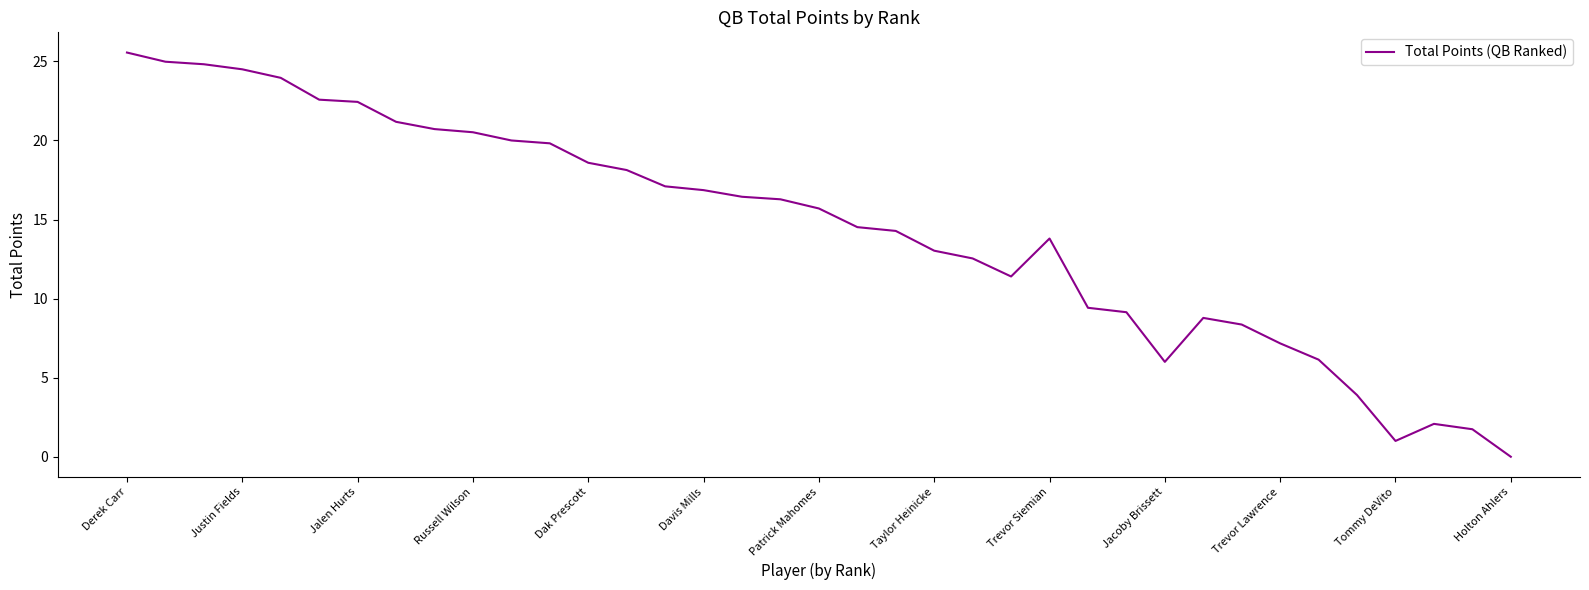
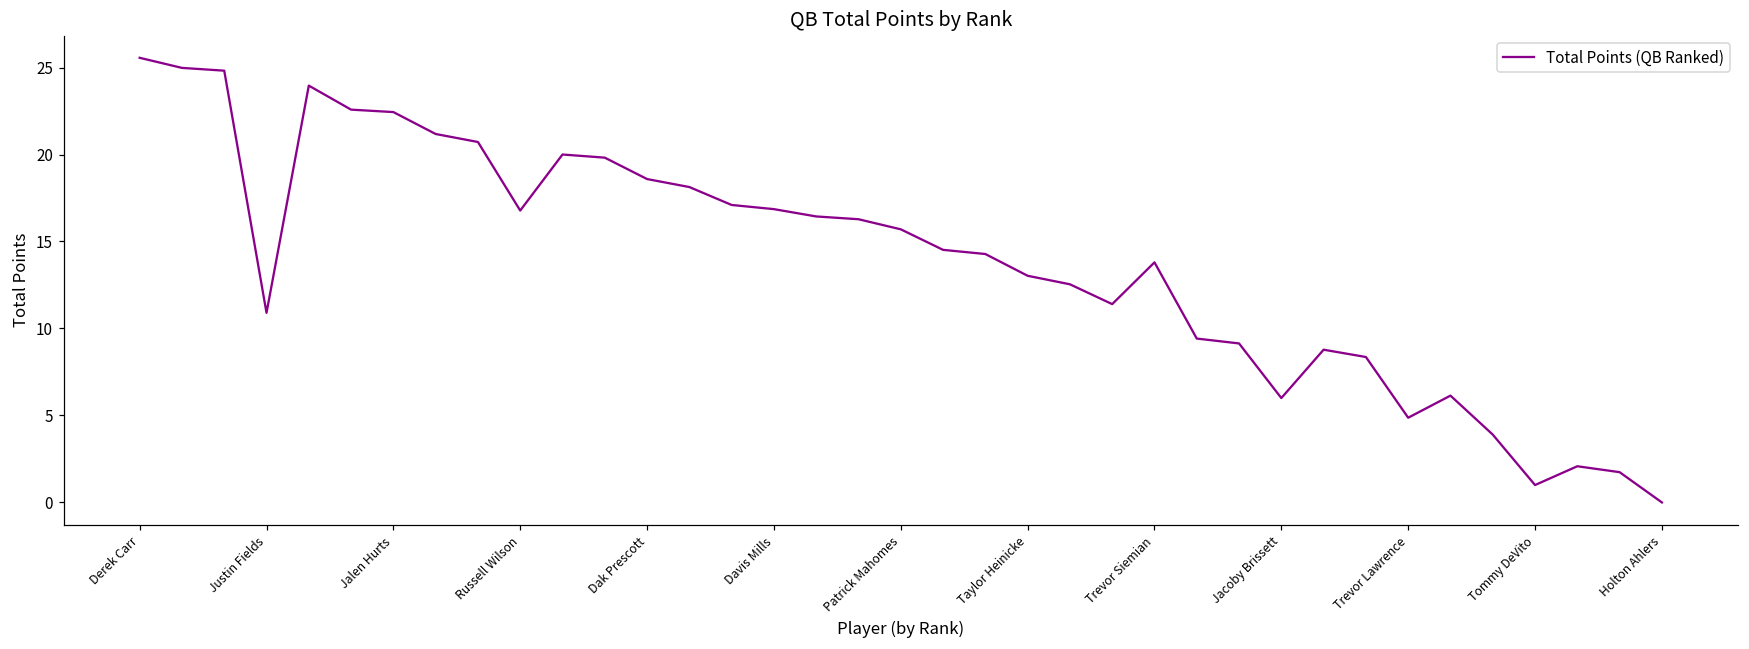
  {
    "Derek Carr": 25.6,
-   "Justin Fields": 24.5,
+   "Justin Fields": 10.9,
    "Jalen Hurts": 22.4,
-   "Russell Wilson": 20.5,
+   "Russell Wilson": 16.8,
    "Dak Prescott": 18.6,
    "Davis Mills": 16.9,
    "Patrick Mahomes": 15.7,
    "Taylor Heinicke": 13.0,
    "Trevor Siemian": 13.8,
    "Jacoby Brissett": 6.0,
-   "Trevor Lawrence": 7.2,
+   "Trevor Lawrence": 4.9,
    "Tommy DeVito": 1.0,
    "Holton Ahlers": 0.0
  }
